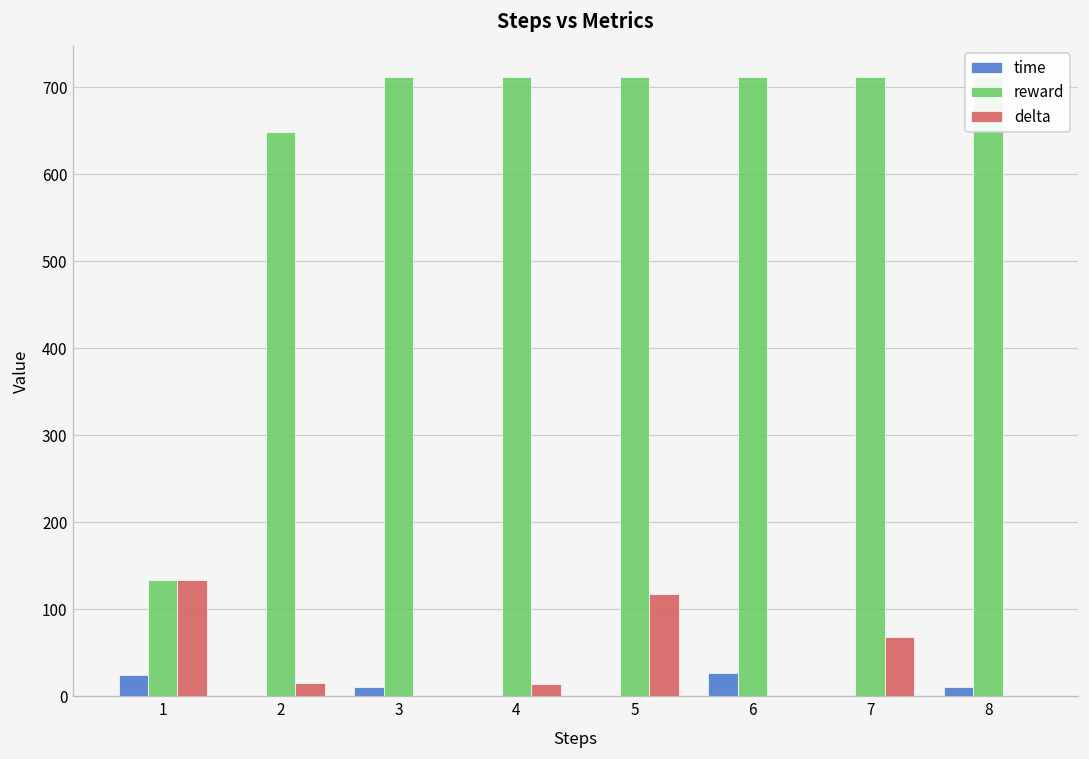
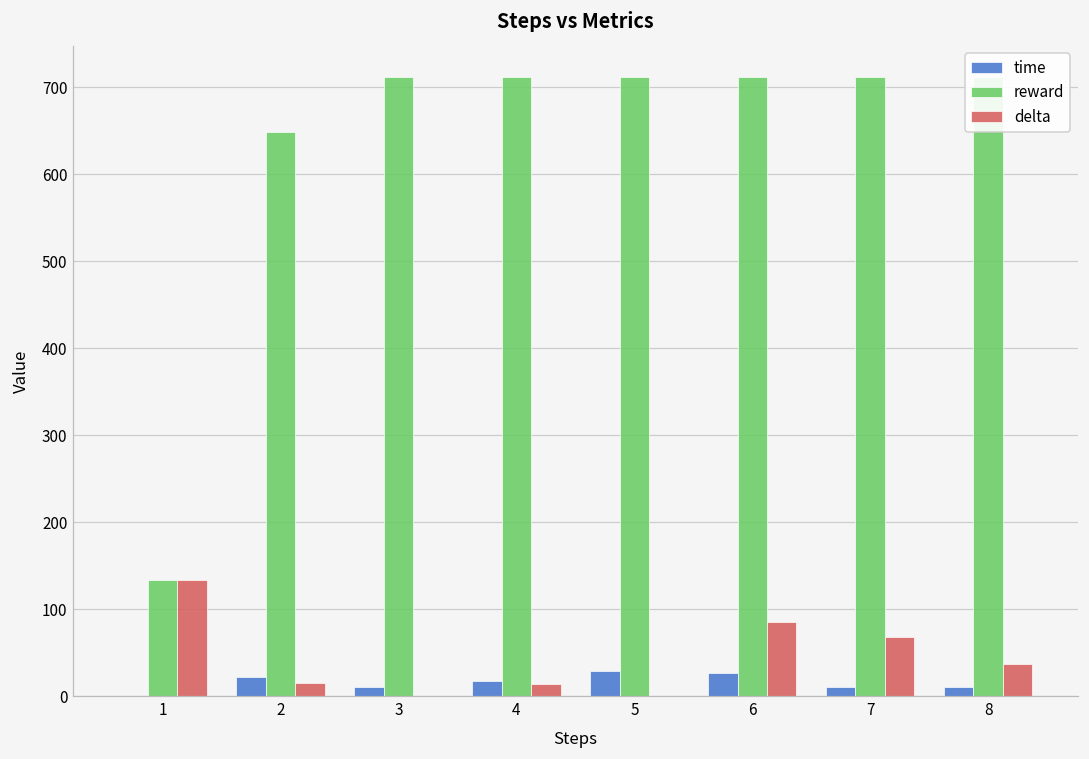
  {
    "time": {
-     "1": 20,
-     "2": 0,
+     "1": 0,
+     "2": 20,
      "3": 10,
-     "4": 0,
-     "5": 0,
+     "4": 20,
+     "5": 30,
      "6": 30,
-     "7": 0,
+     "7": 10,
      "8": 10
    },
    "reward": {
      "1": 130,
      "2": 650,
      "3": 710,
      "4": 710,
      "5": 710,
      "6": 710,
      "7": 710
    },
    "delta": {
      "1": 130,
      "2": 20,
      "4": 10,
-     "5": 120,
-     "6": 0,
+     "5": 0,
+     "6": 90,
      "7": 70,
-     "8": 0
+     "8": 40
    }
  }
